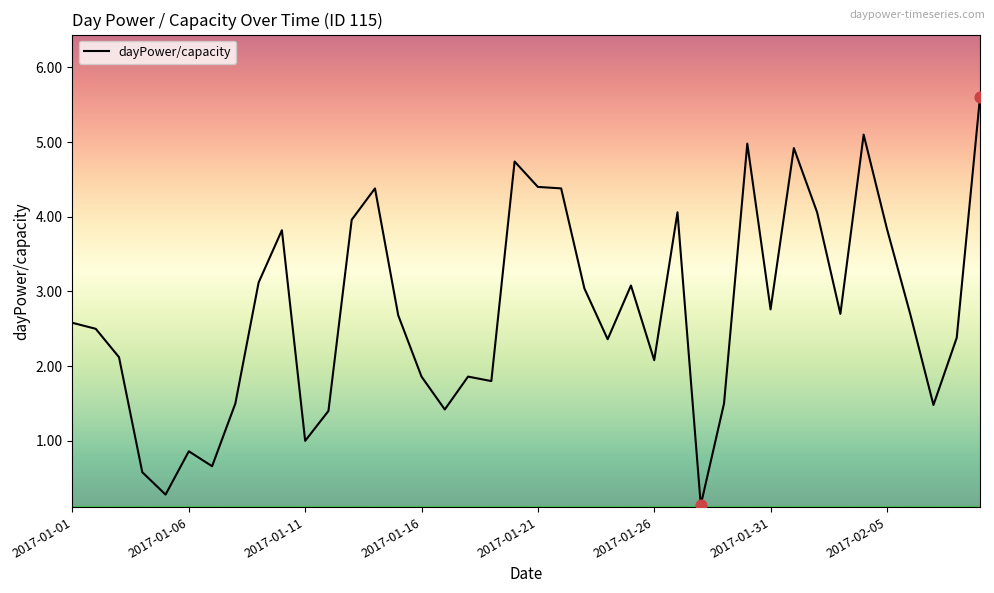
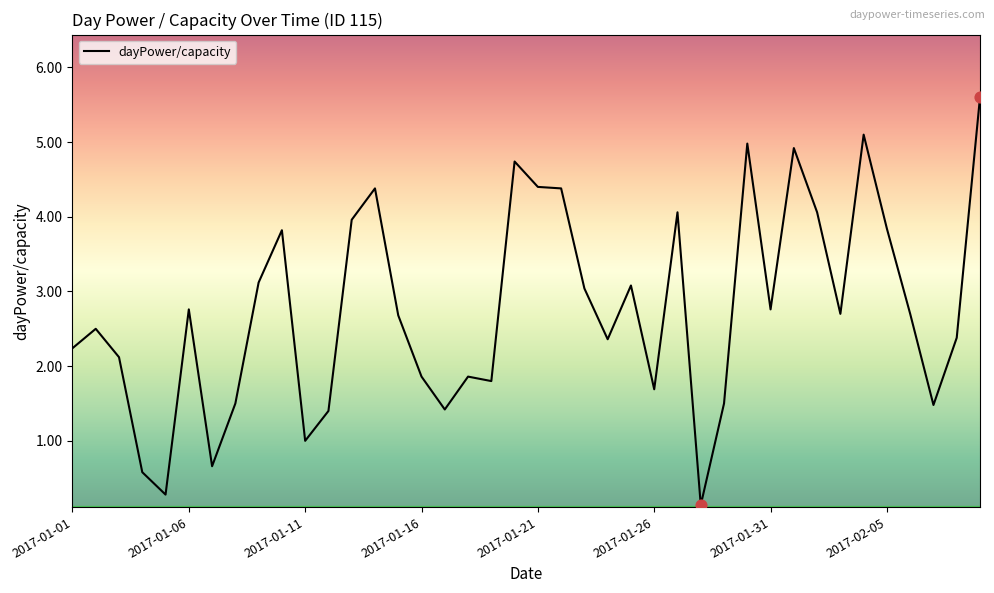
  {
    "dayPower/capacity": {
-     "2017-01-01": 2.6,
-     "2017-01-06": 0.9,
+     "2017-01-01": 2.2,
+     "2017-01-06": 2.8,
      "2017-01-11": 1.0,
      "2017-01-16": 1.9,
      "2017-01-21": 4.4,
-     "2017-01-26": 2.1,
+     "2017-01-26": 1.7,
      "2017-01-31": 2.8,
      "2017-02-05": 3.8
    }
  }
